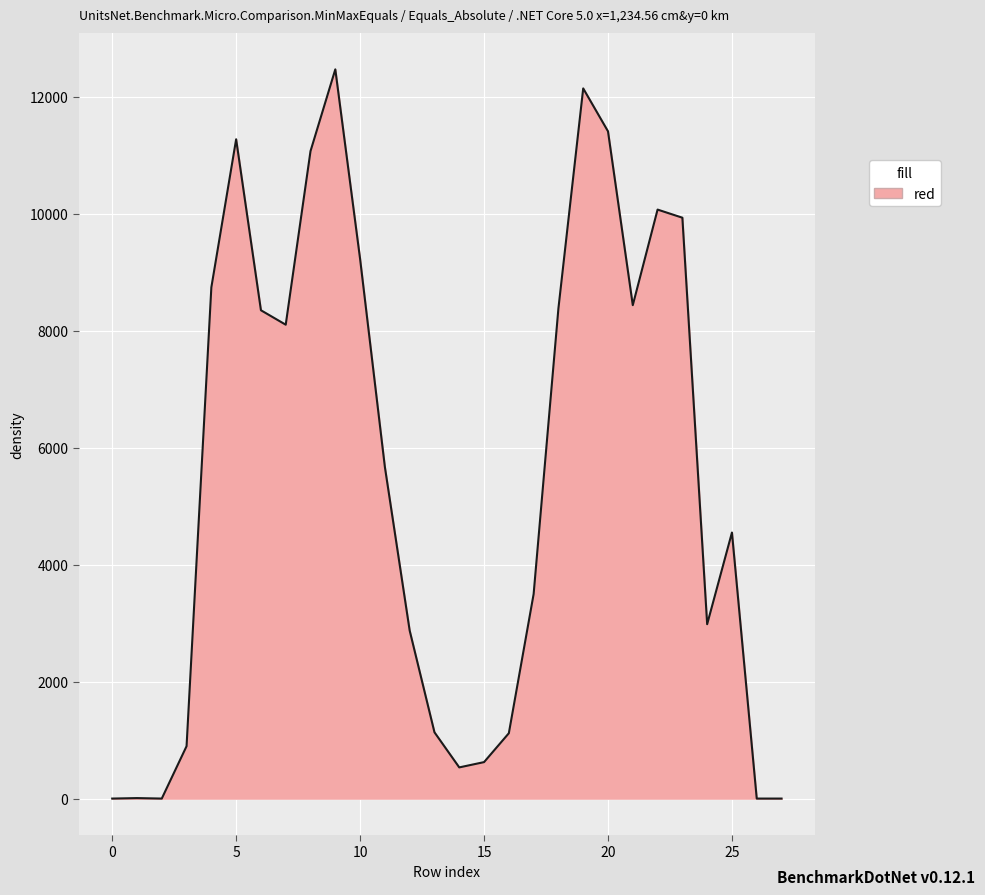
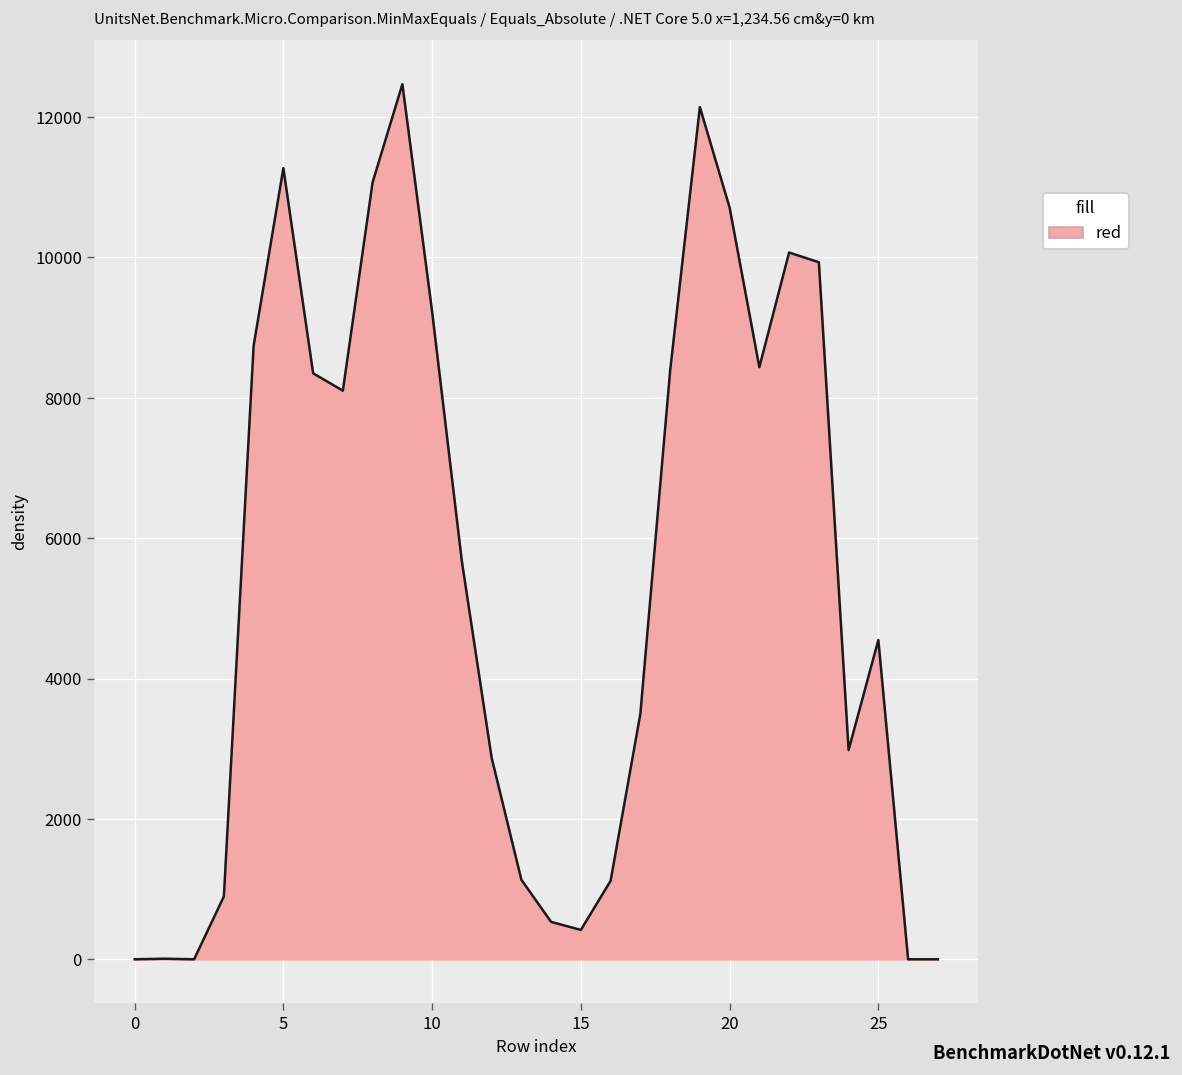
  {
    "0": 0,
    "5": 11300,
    "10": 9200,
-   "15": 600,
-   "20": 11400,
+   "15": 400,
+   "20": 10700,
    "25": 4500
  }
